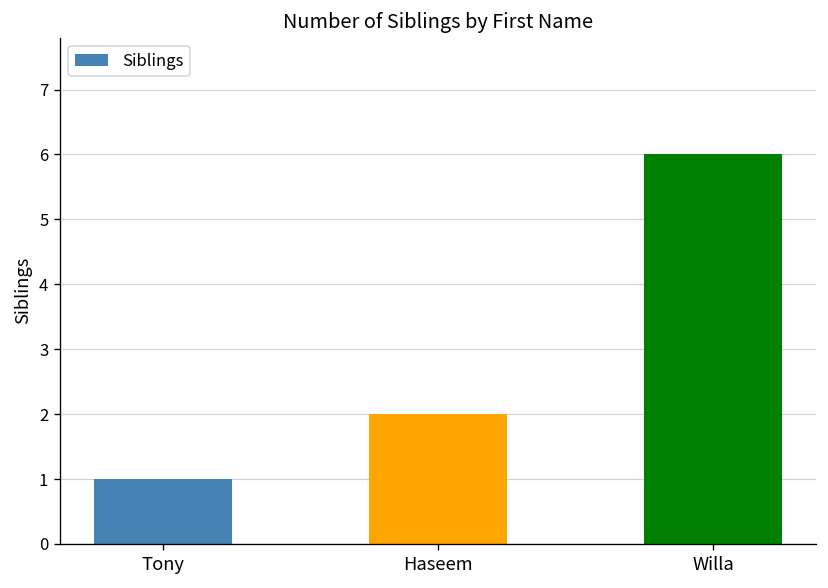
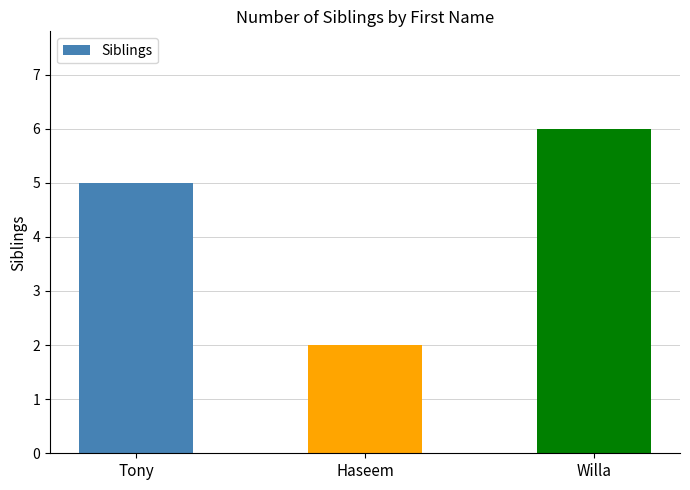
  {
-   "Tony": 1,
+   "Tony": 5,
    "Haseem": 2,
    "Willa": 6
  }
